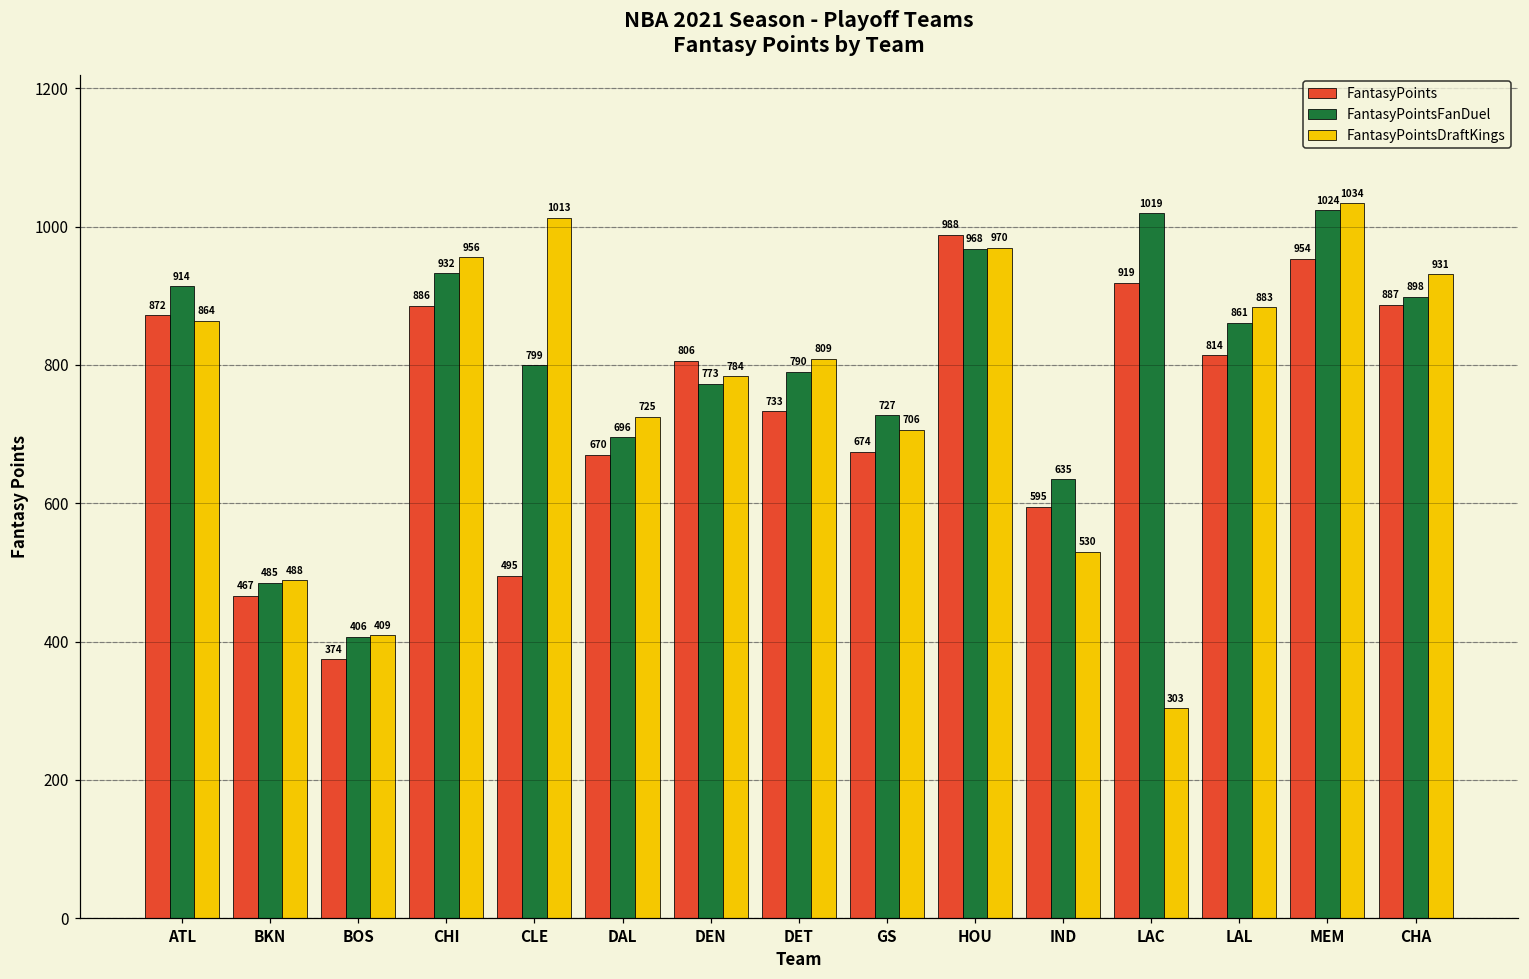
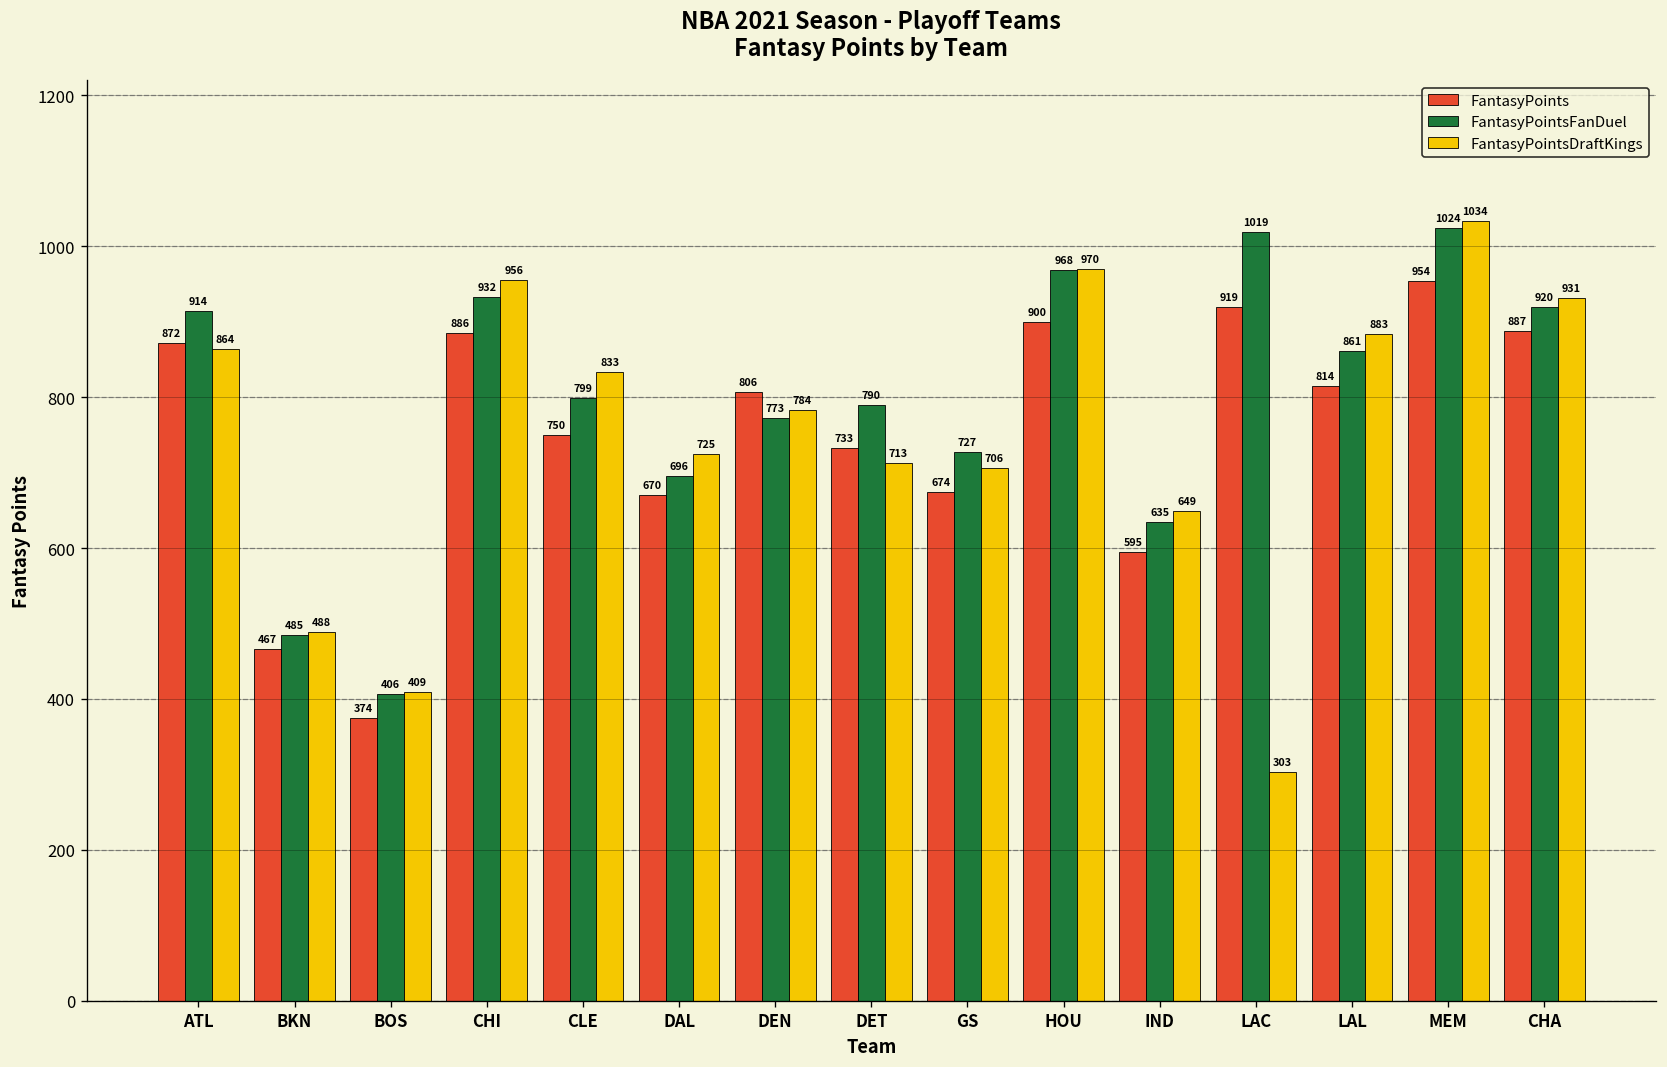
  {
    "FantasyPoints": {
      "ATL": 872,
      "BKN": 467,
      "BOS": 374,
      "CHI": 886,
-     "CLE": 495,
+     "CLE": 750,
      "DAL": 670,
      "DEN": 806,
      "DET": 733,
      "GS": 674,
-     "HOU": 988,
+     "HOU": 900,
      "IND": 595,
      "LAC": 919,
      "LAL": 814,
      "MEM": 954,
      "CHA": 887
    },
    "FantasyPointsFanDuel": {
      "ATL": 914,
      "BKN": 485,
      "BOS": 406,
      "CHI": 932,
      "CLE": 799,
      "DAL": 696,
      "DEN": 773,
      "DET": 790,
      "GS": 727,
      "HOU": 968,
      "IND": 635,
      "LAC": 1019,
      "LAL": 861,
      "MEM": 1024,
-     "CHA": 898
+     "CHA": 920
    },
    "FantasyPointsDraftKings": {
      "ATL": 864,
      "BKN": 488,
      "BOS": 409,
      "CHI": 956,
-     "CLE": 1013,
+     "CLE": 833,
      "DAL": 725,
      "DEN": 784,
-     "DET": 809,
+     "DET": 713,
      "GS": 706,
      "HOU": 970,
-     "IND": 530,
+     "IND": 649,
      "LAC": 303,
      "LAL": 883,
      "MEM": 1034,
      "CHA": 931
    }
  }
